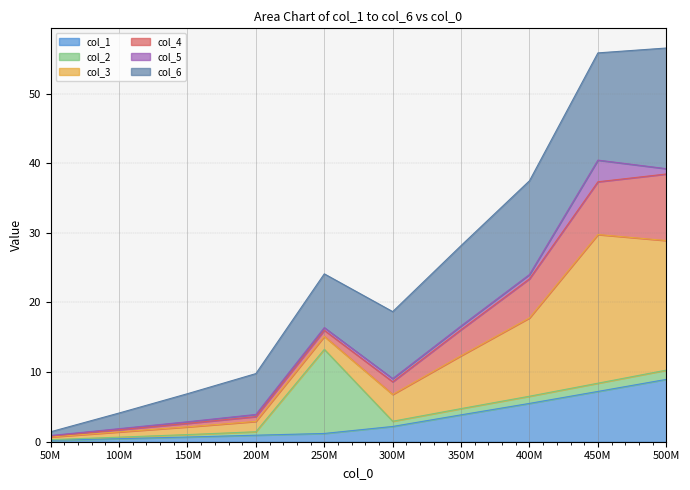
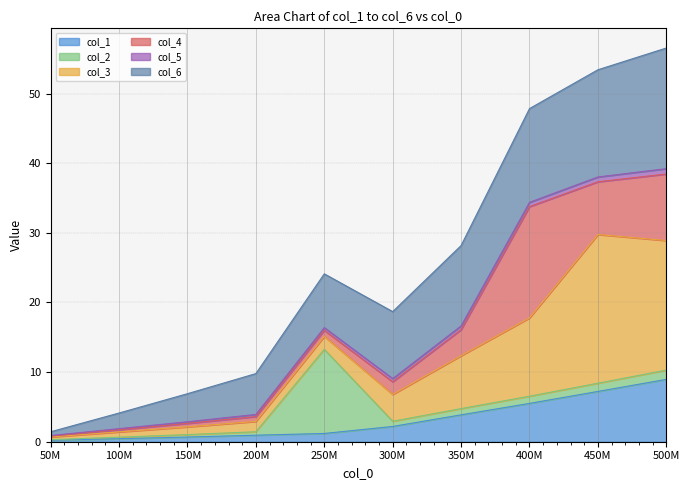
  {
    "col_2": {
      "200M": 0,
      "250M": 12,
      "300M": 1,
      "350M": 1,
      "400M": 1,
      "450M": 1,
      "500M": 1
    },
    "col_3": {
      "150M": 1,
      "200M": 1,
      "250M": 2,
      "300M": 4,
      "350M": 8,
      "400M": 11,
      "450M": 21,
      "500M": 19
    },
    "col_4": {
      "250M": 1,
      "300M": 2,
      "350M": 4,
-     "400M": 6,
+     "400M": 16,
      "450M": 8,
      "500M": 10
    },
    "col_5": {
      "250M": 0,
      "300M": 0,
      "350M": 1,
      "400M": 1,
-     "450M": 3,
+     "450M": 1,
      "500M": 1
    }
  }
